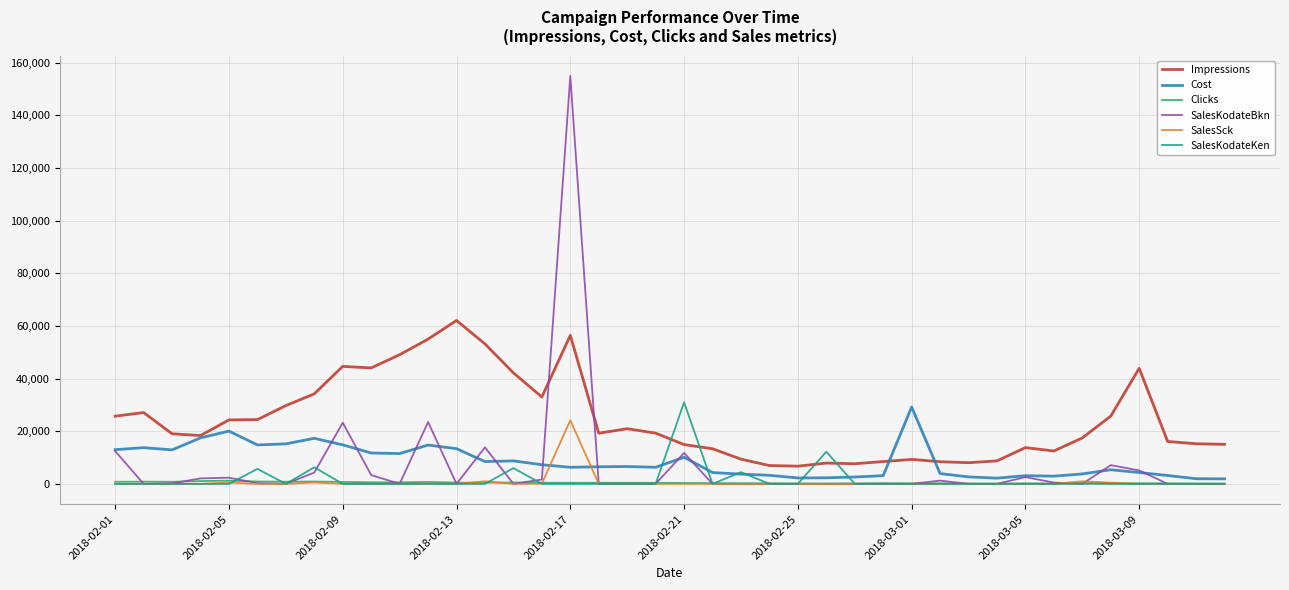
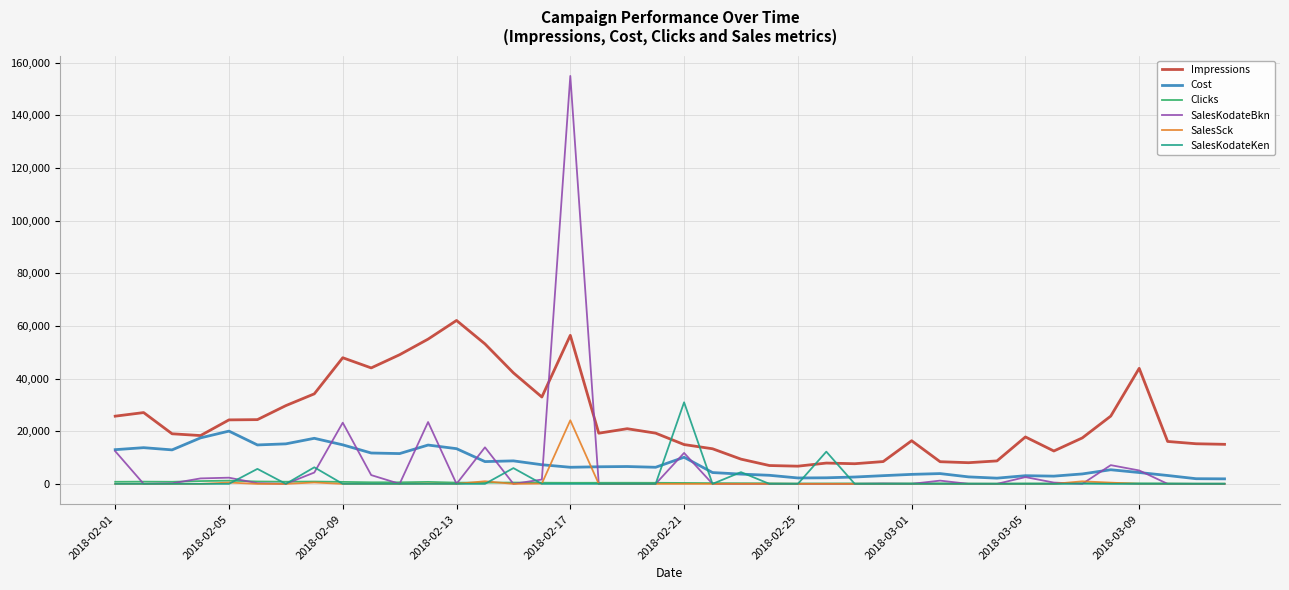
  {
    "Impressions": {
      "2018-02-01": "26,000",
      "2018-02-05": "24,000",
-     "2018-02-09": "45,000",
+     "2018-02-09": "48,000",
      "2018-02-13": "62,000",
      "2018-02-17": "56,000",
      "2018-02-21": "15,000",
      "2018-02-25": "7,000",
-     "2018-03-01": "9,000",
-     "2018-03-05": "14,000",
+     "2018-03-01": "16,000",
+     "2018-03-05": "18,000",
      "2018-03-09": "44,000"
    },
    "Cost": {
      "2018-02-05": "20,000",
      "2018-02-09": "15,000",
      "2018-02-13": "13,000",
      "2018-02-17": "6,000",
      "2018-02-21": "10,000",
      "2018-02-25": "2,000",
-     "2018-03-01": "29,000"
+     "2018-03-01": "4,000"
    },
    "SalesKodateBkn": {
      "2018-02-05": "2,000",
      "2018-02-09": "23,000",
      "2018-02-17": "155,000",
      "2018-02-21": "12,000"
    },
    "SalesSck": {
      "2018-02-17": "24,000"
    }
  }
